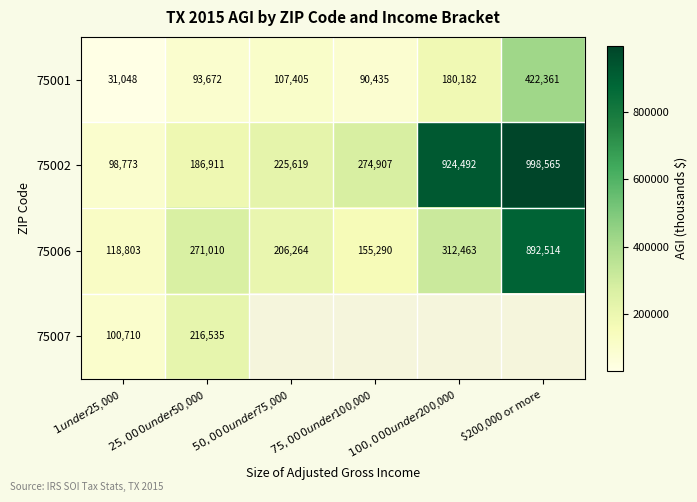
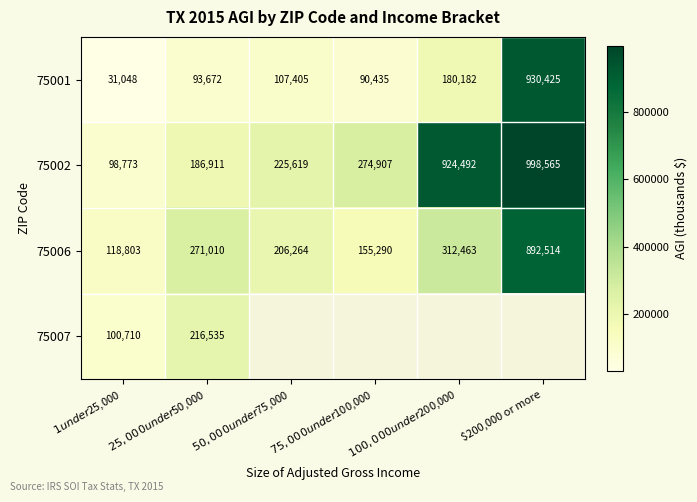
  {
    "75001": {
-     "$200,000 or more": "422,361"
+     "$200,000 or more": "930,425"
    },
    "75002": {
      "$200,000 or more": "998,565"
    },
    "75006": {
      "$200,000 or more": "892,514"
    }
  }
